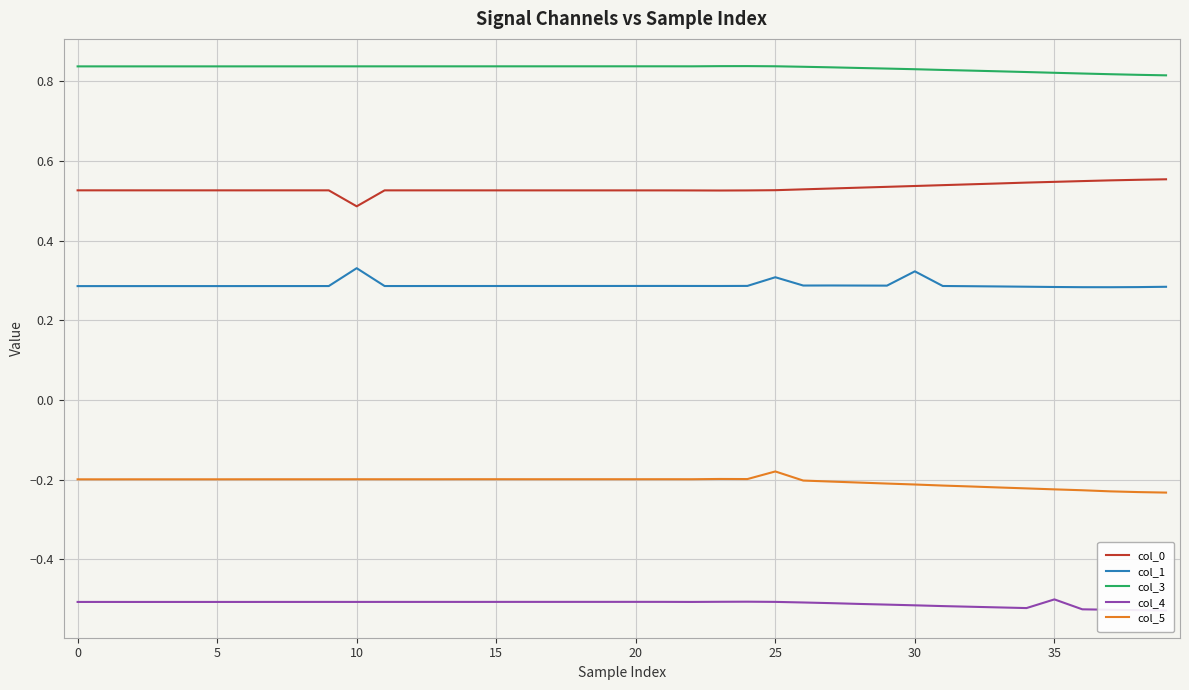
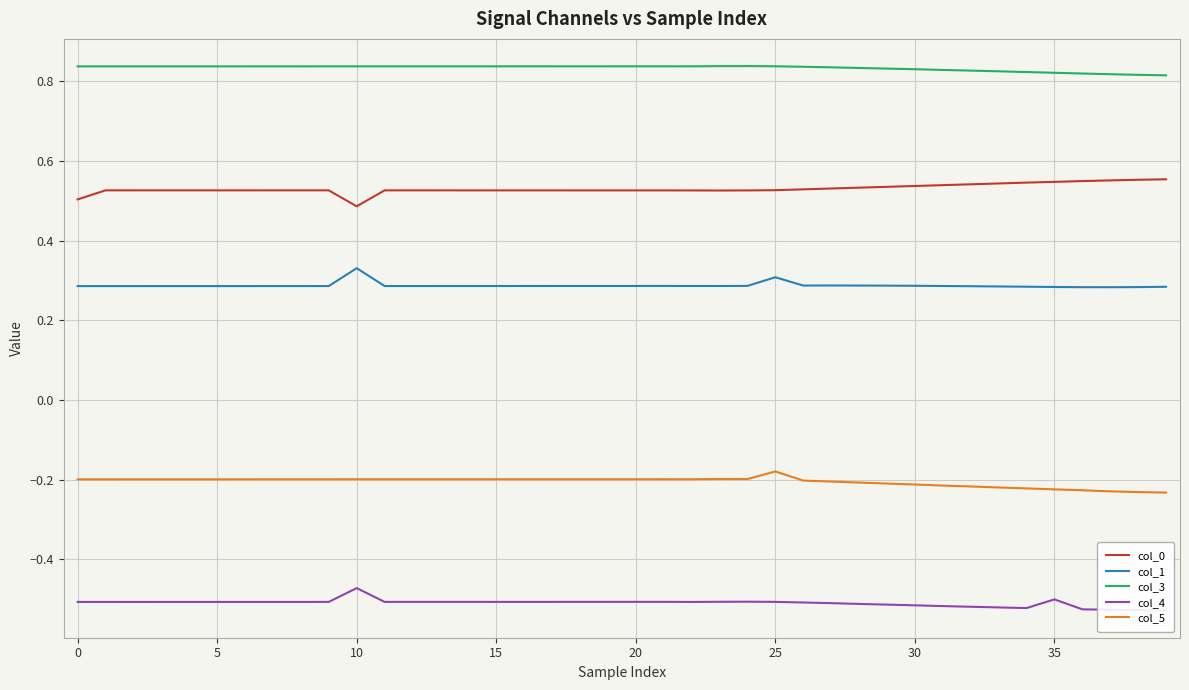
  {
    "col_0": {
-     "0": 0.53,
+     "0": 0.50,
      "5": 0.53,
      "10": 0.49,
      "15": 0.53,
      "20": 0.53,
      "25": 0.53,
      "30": 0.54,
      "35": 0.55
    },
    "col_1": {
      "0": 0.29,
      "5": 0.29,
      "10": 0.33,
      "15": 0.29,
      "20": 0.29,
      "25": 0.31,
-     "30": 0.32,
+     "30": 0.29,
      "35": 0.28
    },
    "col_3": {
      "0": 0.84,
      "5": 0.84,
      "10": 0.84,
      "15": 0.84,
      "20": 0.84,
      "25": 0.84,
      "30": 0.83,
      "35": 0.82
    },
    "col_4": {
      "0": -0.51,
      "5": -0.51,
-     "10": -0.51,
+     "10": -0.47,
      "15": -0.51,
      "20": -0.51,
      "25": -0.51,
      "30": -0.52,
      "35": -0.50
    },
    "col_5": {
      "0": -0.20,
      "5": -0.20,
      "10": -0.20,
      "15": -0.20,
      "20": -0.20,
      "25": -0.18,
      "30": -0.21,
      "35": -0.22
    }
  }
